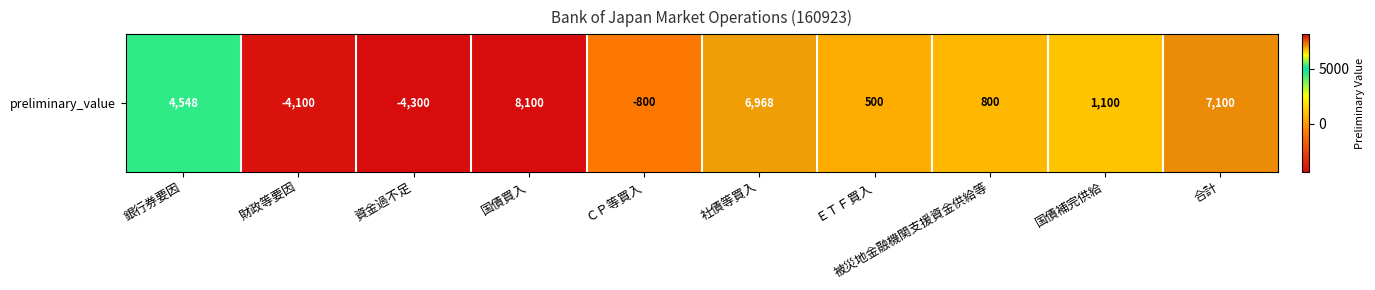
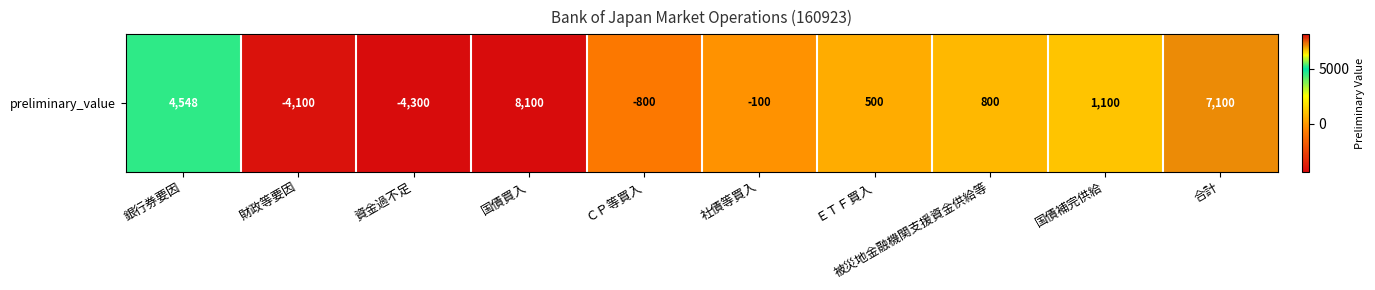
  {
    "preliminary_value": {
      "銀行券要因": "4,548",
      "財政等要因": "-4,100",
      "資金過不足": "-4,300",
      "国債買入": "8,100",
      "ＣＰ等買入": "-800",
-     "社債等買入": "6,968",
+     "社債等買入": "-100",
      "ＥＴＦ買入": "500",
      "被災地金融機関支援資金供給等": "800",
      "国債補完供給": "1,100",
      "合計": "7,100"
    }
  }
